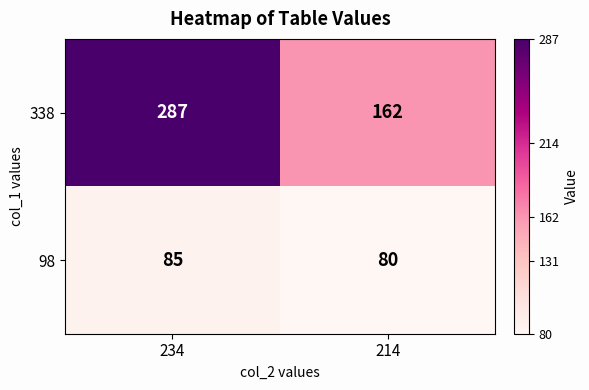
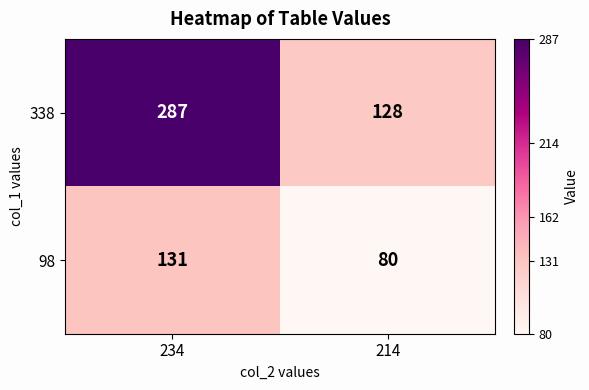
  {
    "338": {
      "234": 287,
-     "214": 162
+     "214": 128
    },
    "98": {
-     "234": 85,
+     "234": 131,
      "214": 80
    }
  }
